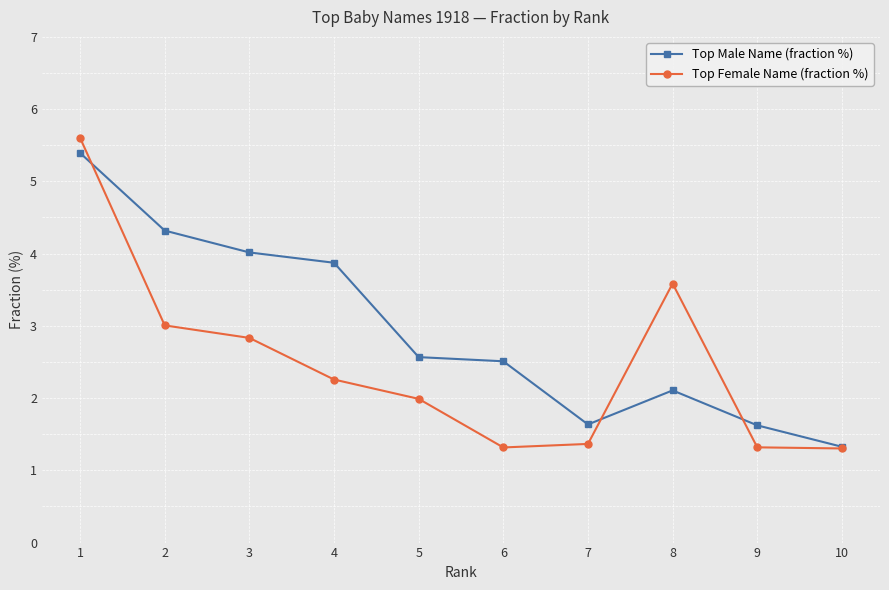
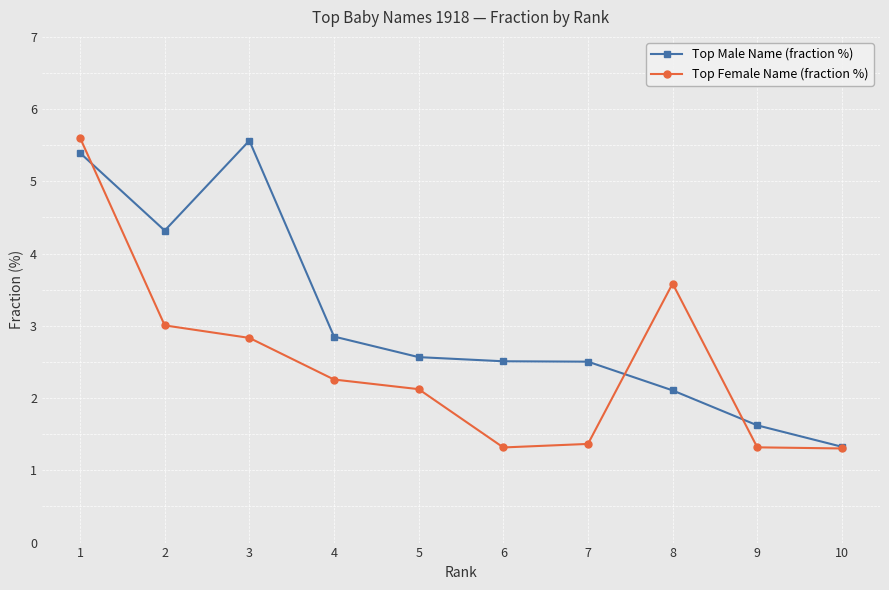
  {
    "Top Male Name (fraction %)": {
      "1": 5.4,
      "2": 4.3,
-     "3": 4.0,
-     "4": 3.9,
+     "3": 5.6,
+     "4": 2.9,
      "5": 2.6,
      "6": 2.5,
-     "7": 1.6,
+     "7": 2.5,
      "8": 2.1,
      "9": 1.6
    },
    "Top Female Name (fraction %)": {
      "1": 5.6,
      "2": 3.0,
      "3": 2.8,
      "4": 2.3,
-     "5": 2.0,
+     "5": 2.1,
      "6": 1.3,
      "7": 1.4,
      "8": 3.6,
      "9": 1.3
    }
  }
